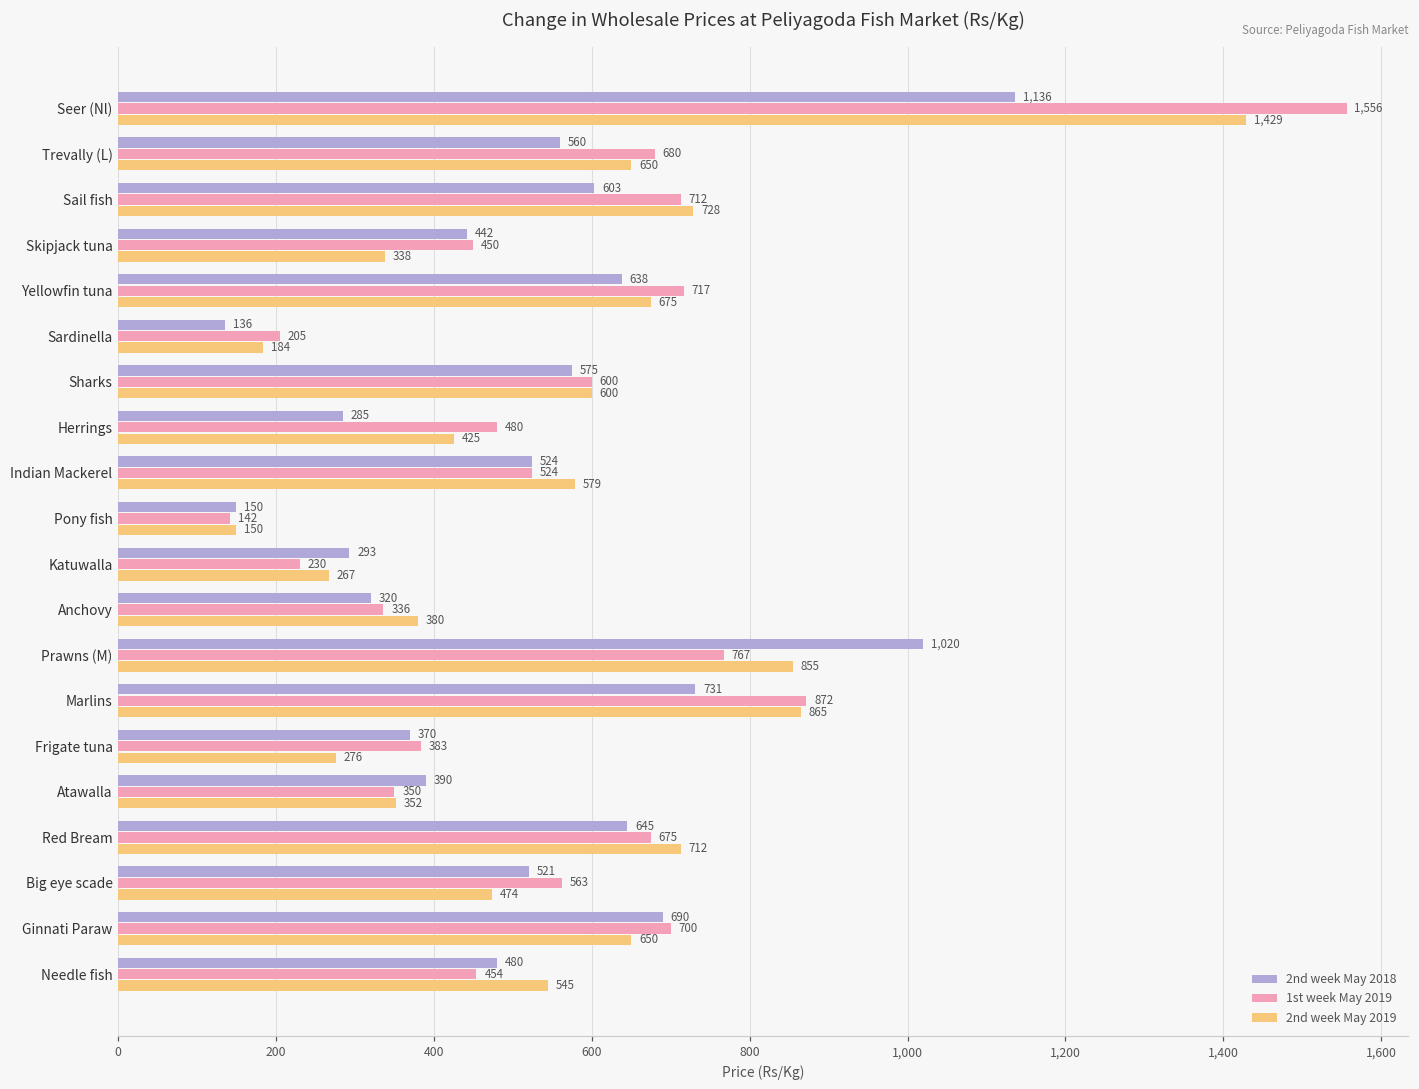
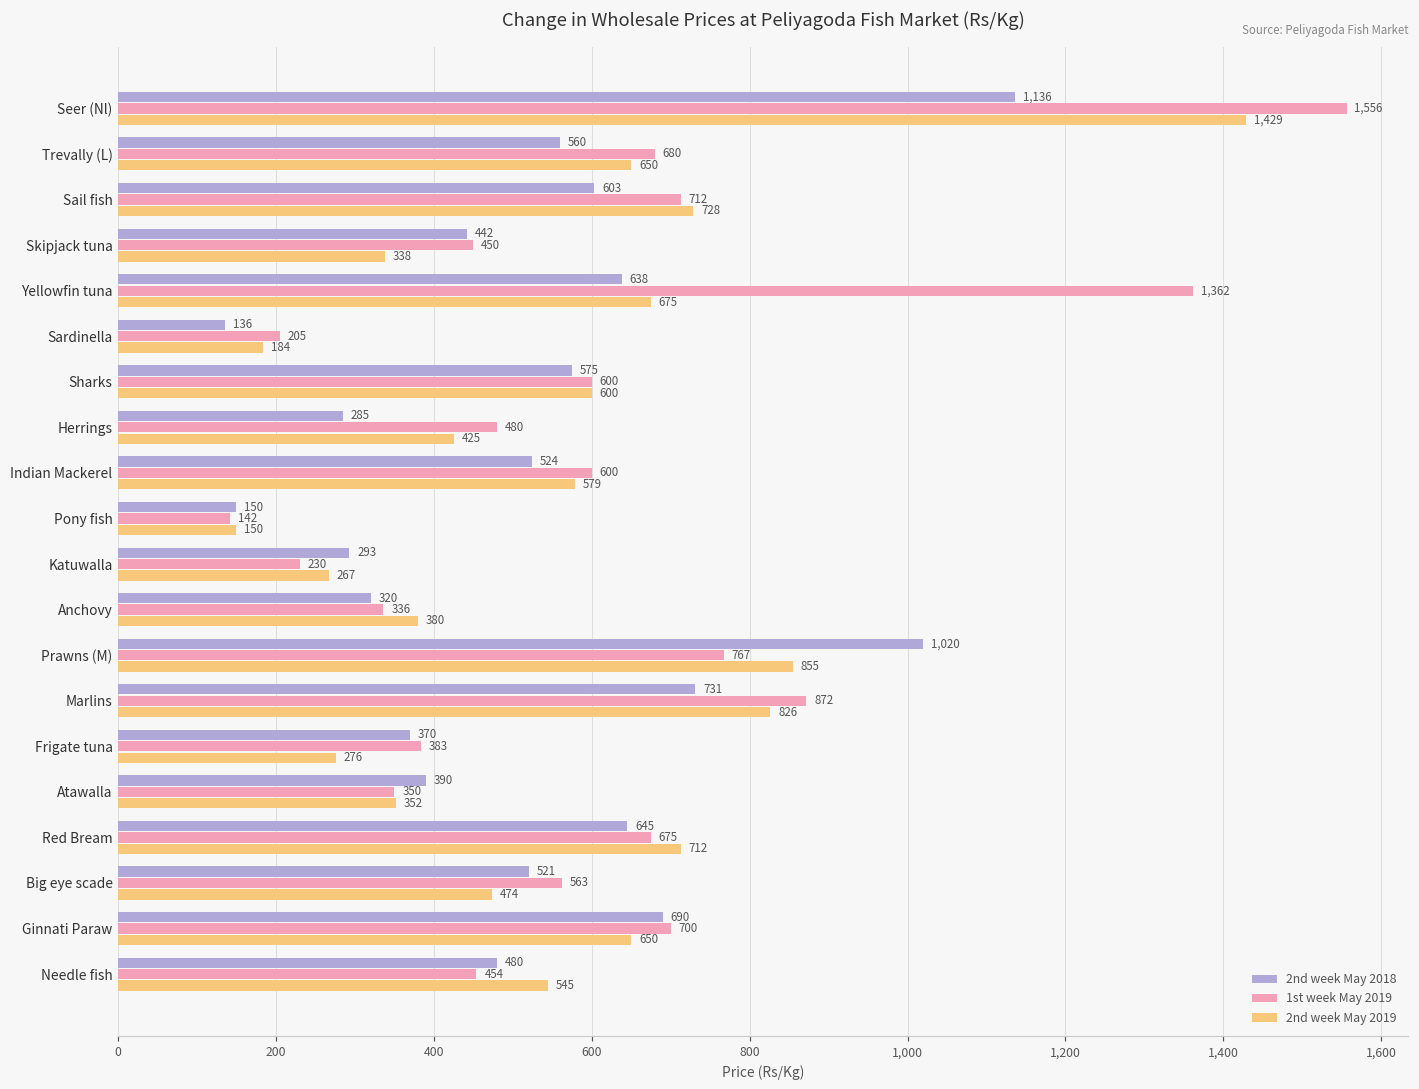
  {
    "2nd week May 2018": {
      "Seer (Nl)": "1,136",
      "Trevally (L)": "560",
      "Sail fish": "603",
      "Skipjack tuna": "442",
      "Yellowfin tuna": "638",
      "Sardinella": "136",
      "Sharks": "575",
      "Herrings": "285",
      "Indian Mackerel": "524",
      "Pony fish": "150",
      "Katuwalla": "293",
      "Anchovy": "320",
      "Prawns (M)": "1,020",
      "Marlins": "731",
      "Frigate tuna": "370",
      "Atawalla": "390",
      "Red Bream": "645",
      "Big eye scade": "521",
      "Ginnati Paraw": "690",
      "Needle fish": "480"
    },
    "1st week May 2019": {
      "Seer (Nl)": "1,556",
      "Trevally (L)": "680",
      "Sail fish": "712",
      "Skipjack tuna": "450",
-     "Yellowfin tuna": "717",
+     "Yellowfin tuna": "1,362",
      "Sardinella": "205",
      "Sharks": "600",
      "Herrings": "480",
-     "Indian Mackerel": "524",
+     "Indian Mackerel": "600",
      "Pony fish": "142",
      "Katuwalla": "230",
      "Anchovy": "336",
      "Prawns (M)": "767",
      "Marlins": "872",
      "Frigate tuna": "383",
      "Atawalla": "350",
      "Red Bream": "675",
      "Big eye scade": "563",
      "Ginnati Paraw": "700",
      "Needle fish": "454"
    },
    "2nd week May 2019": {
      "Seer (Nl)": "1,429",
      "Trevally (L)": "650",
      "Sail fish": "728",
      "Skipjack tuna": "338",
      "Yellowfin tuna": "675",
      "Sardinella": "184",
      "Sharks": "600",
      "Herrings": "425",
      "Indian Mackerel": "579",
      "Pony fish": "150",
      "Katuwalla": "267",
      "Anchovy": "380",
      "Prawns (M)": "855",
-     "Marlins": "865",
+     "Marlins": "826",
      "Frigate tuna": "276",
      "Atawalla": "352",
      "Red Bream": "712",
      "Big eye scade": "474",
      "Ginnati Paraw": "650",
      "Needle fish": "545"
    }
  }
